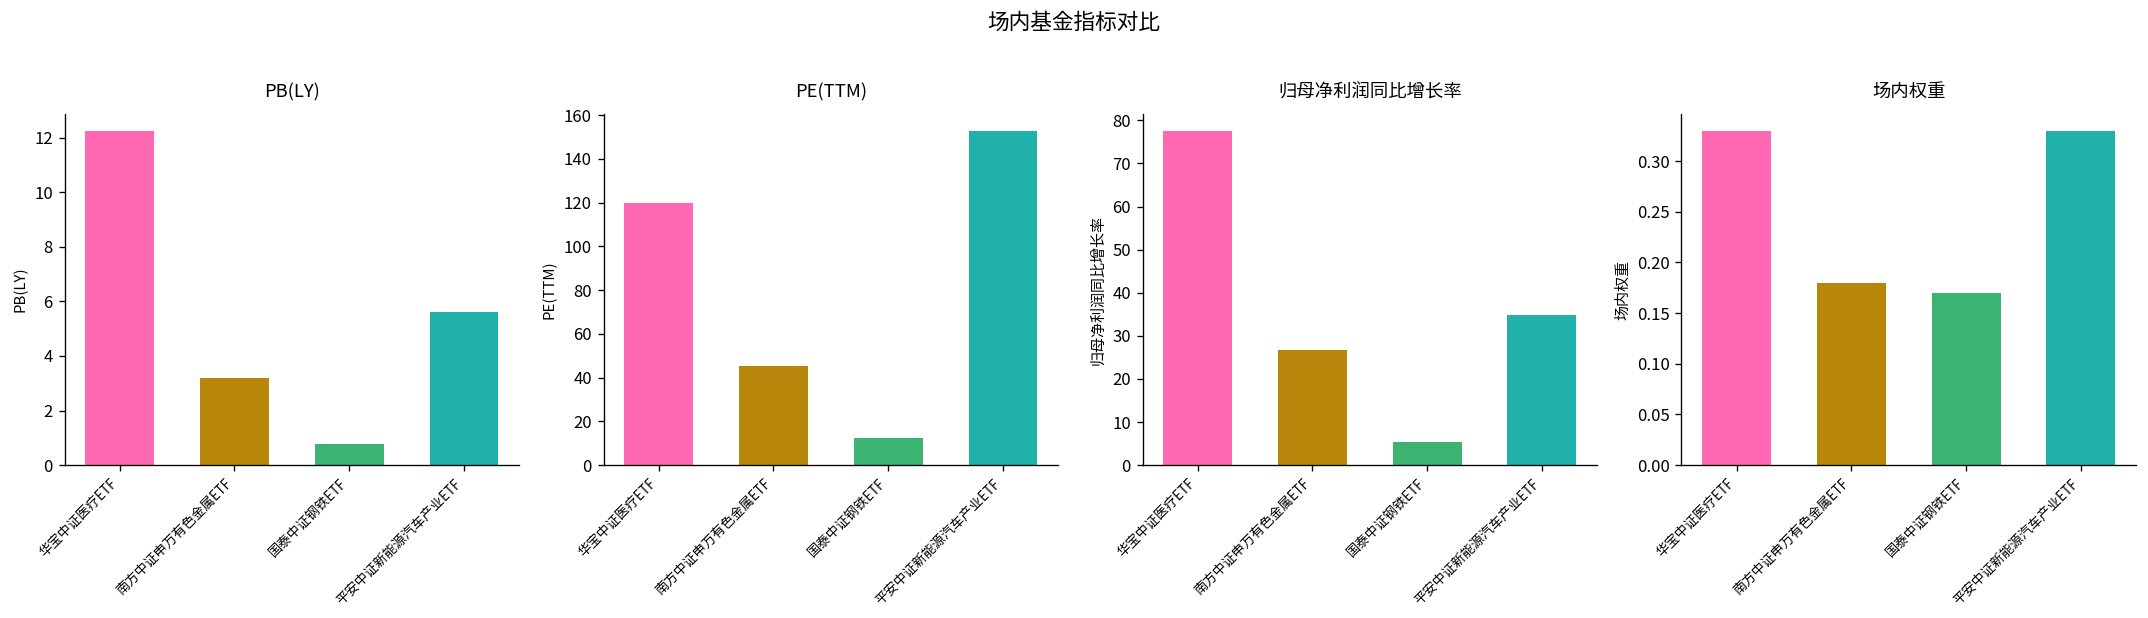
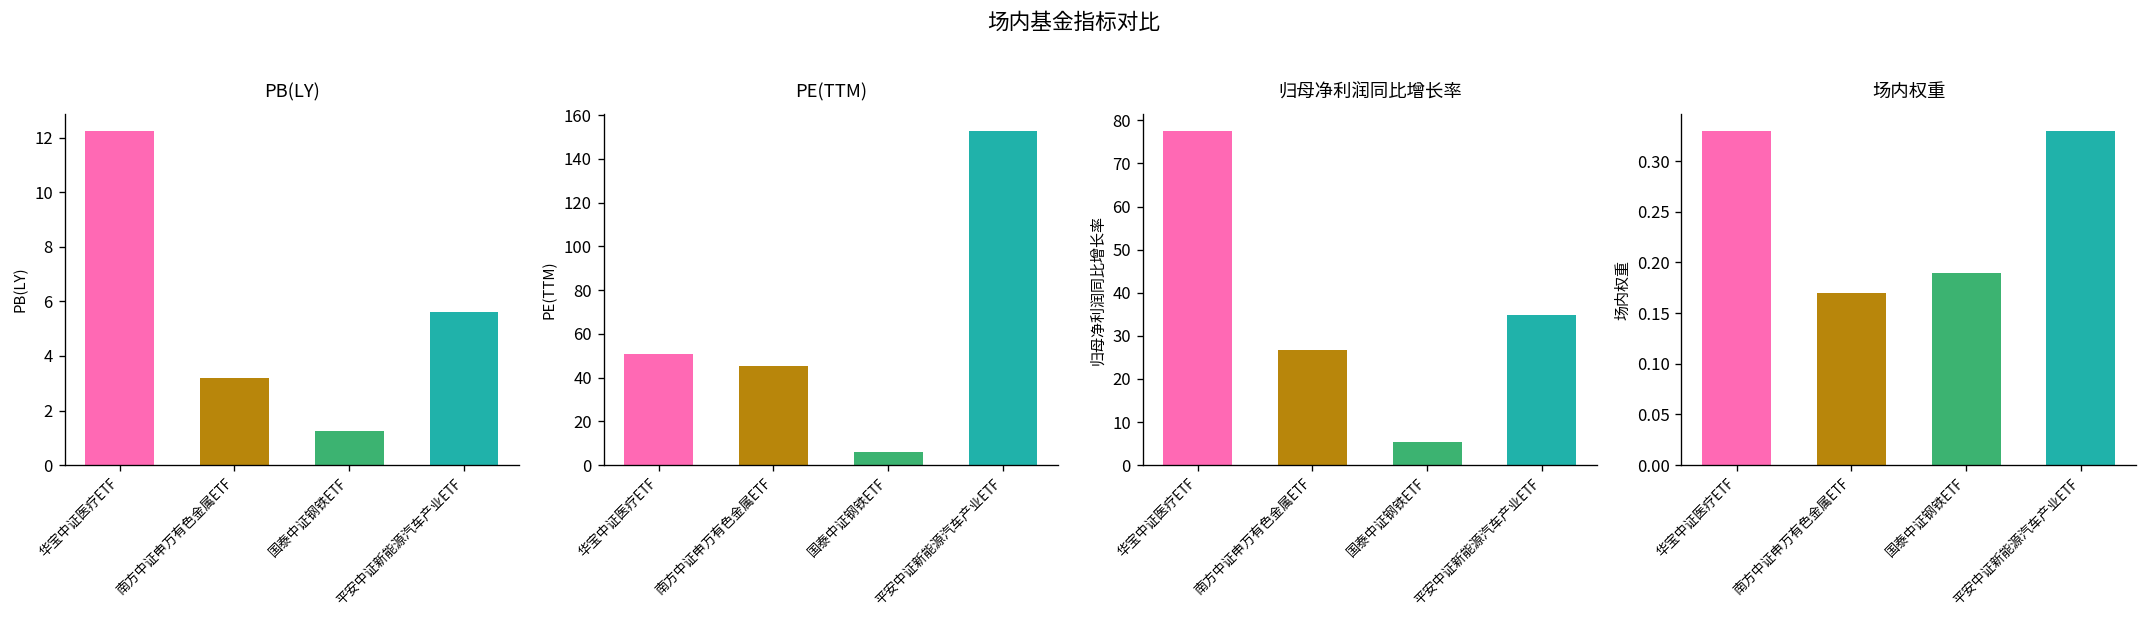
  {
    "PB(LY)": {
      "华宝中证医疗ETF": 12.3,
      "南方中证申万有色金属ETF": 3.2,
-     "国泰中证钢铁ETF": 0.8,
+     "国泰中证钢铁ETF": 1.3,
      "平安中证新能源汽车产业ETF": 5.6
    },
    "PE(TTM)": {
-     "华宝中证医疗ETF": 120,
+     "华宝中证医疗ETF": 51,
      "南方中证申万有色金属ETF": 45,
-     "国泰中证钢铁ETF": 12,
+     "国泰中证钢铁ETF": 6,
      "平安中证新能源汽车产业ETF": 153
    },
    "归母净利润同比增长率": {
      "华宝中证医疗ETF": 78,
      "南方中证申万有色金属ETF": 27,
      "国泰中证钢铁ETF": 5,
      "平安中证新能源汽车产业ETF": 35
    },
    "场内权重": {
      "华宝中证医疗ETF": 0.33,
-     "南方中证申万有色金属ETF": 0.18,
-     "国泰中证钢铁ETF": 0.17,
+     "南方中证申万有色金属ETF": 0.17,
+     "国泰中证钢铁ETF": 0.19,
      "平安中证新能源汽车产业ETF": 0.33
    }
  }
